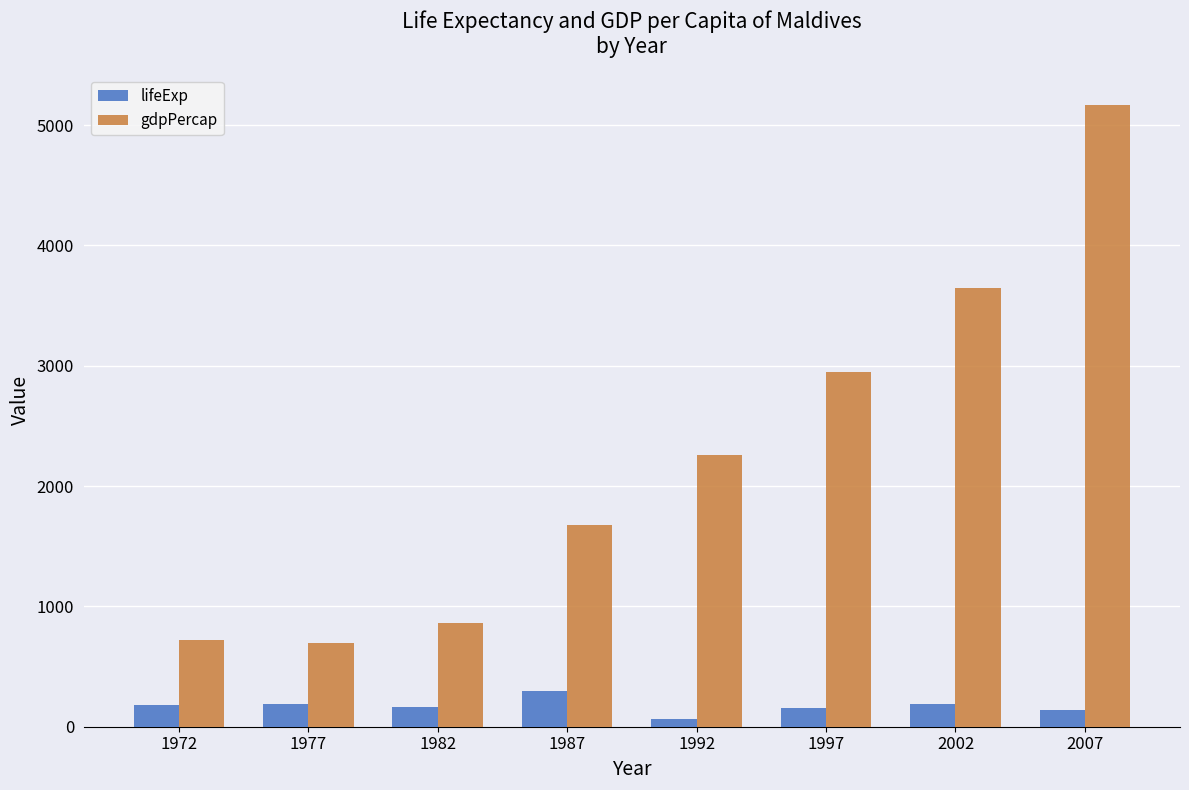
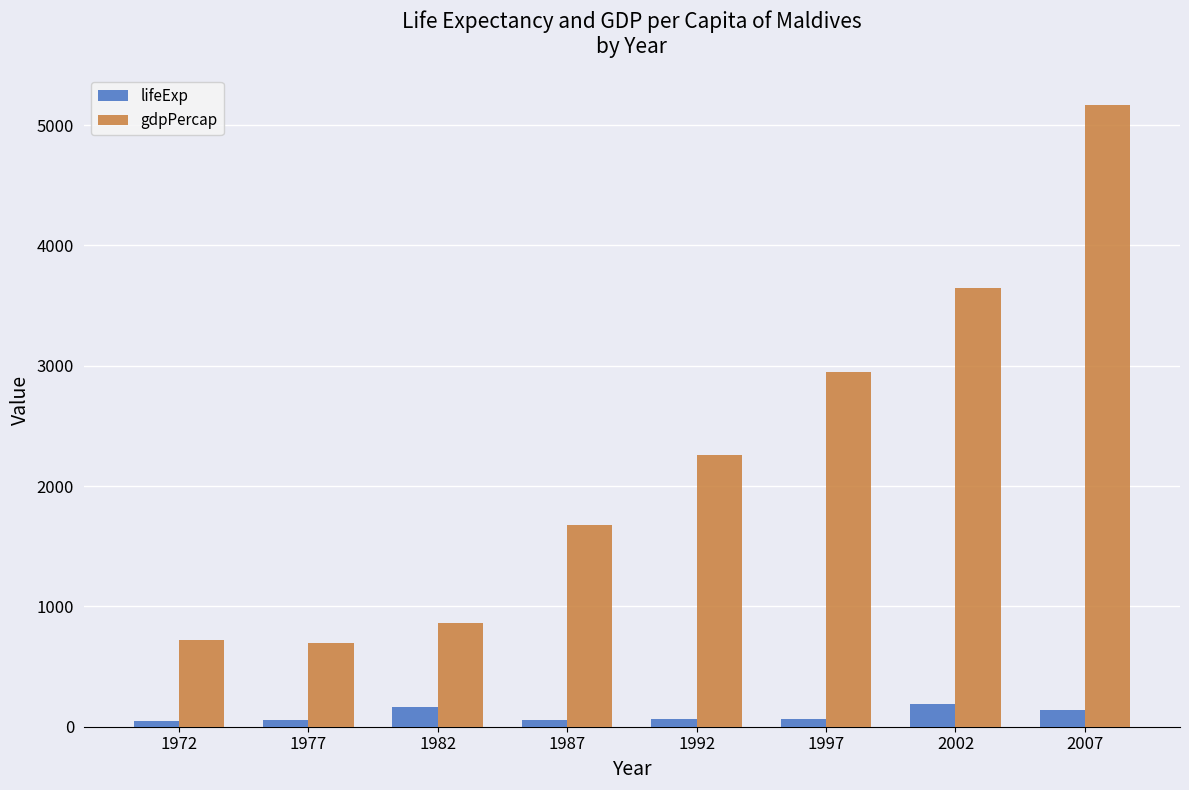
  {
    "lifeExp": {
-     "1972": 180,
-     "1977": 190,
+     "1972": 50,
+     "1977": 50,
      "1982": 160,
-     "1987": 290,
+     "1987": 60,
      "1992": 60,
-     "1997": 160,
+     "1997": 60,
      "2002": 190,
      "2007": 140
    },
    "gdpPercap": {
      "1972": 720,
      "1977": 700,
      "1982": 860,
      "1987": 1670,
      "1992": 2260,
      "1997": 2950,
      "2002": 3640,
      "2007": 5170
    }
  }
